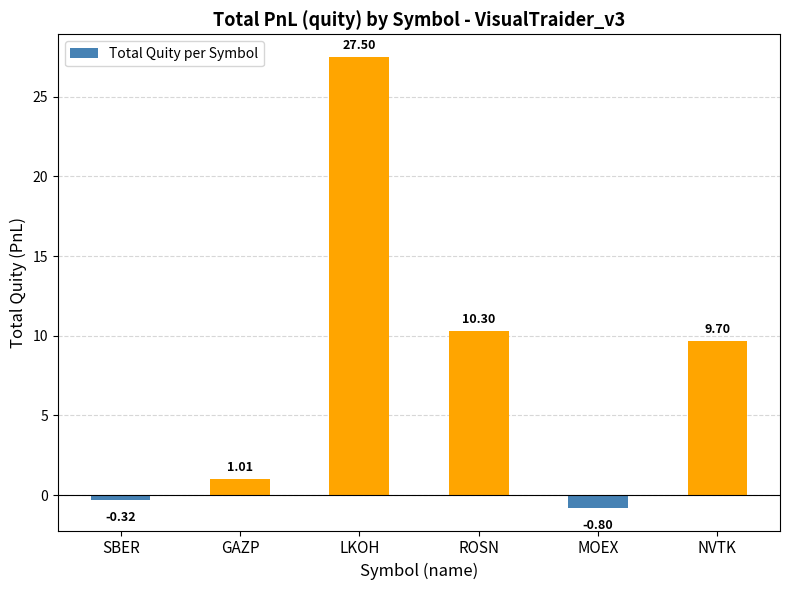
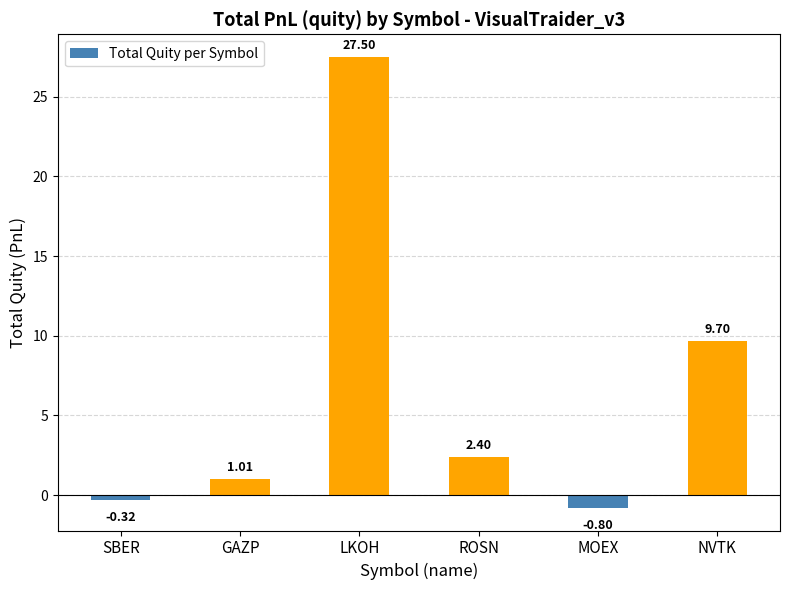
  {
    "SBER": -0.32,
    "GAZP": 1.01,
    "LKOH": 27.50,
-   "ROSN": 10.30,
+   "ROSN": 2.40,
    "MOEX": -0.80,
    "NVTK": 9.70
  }
